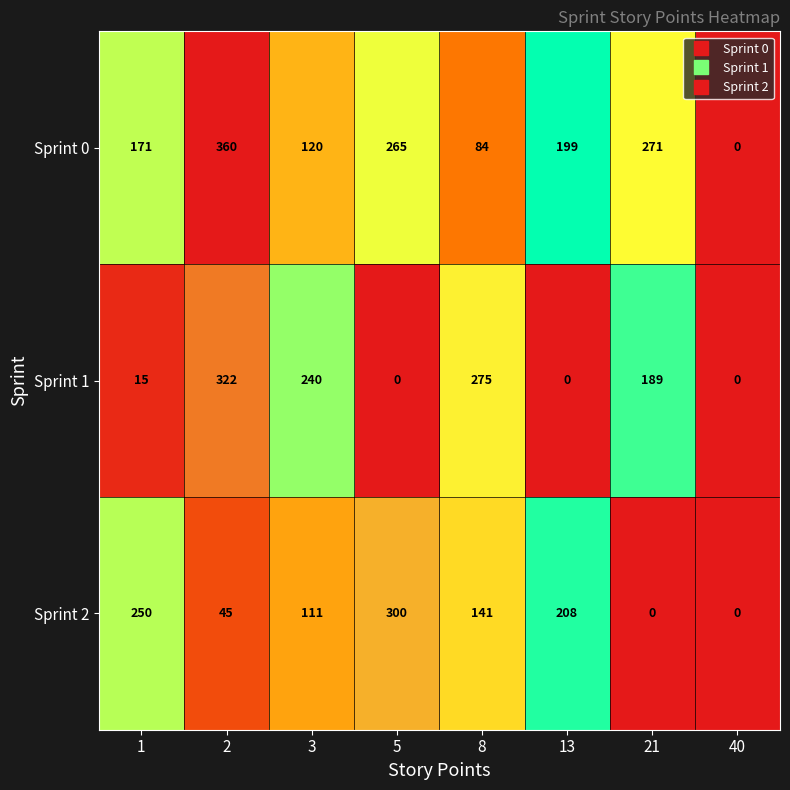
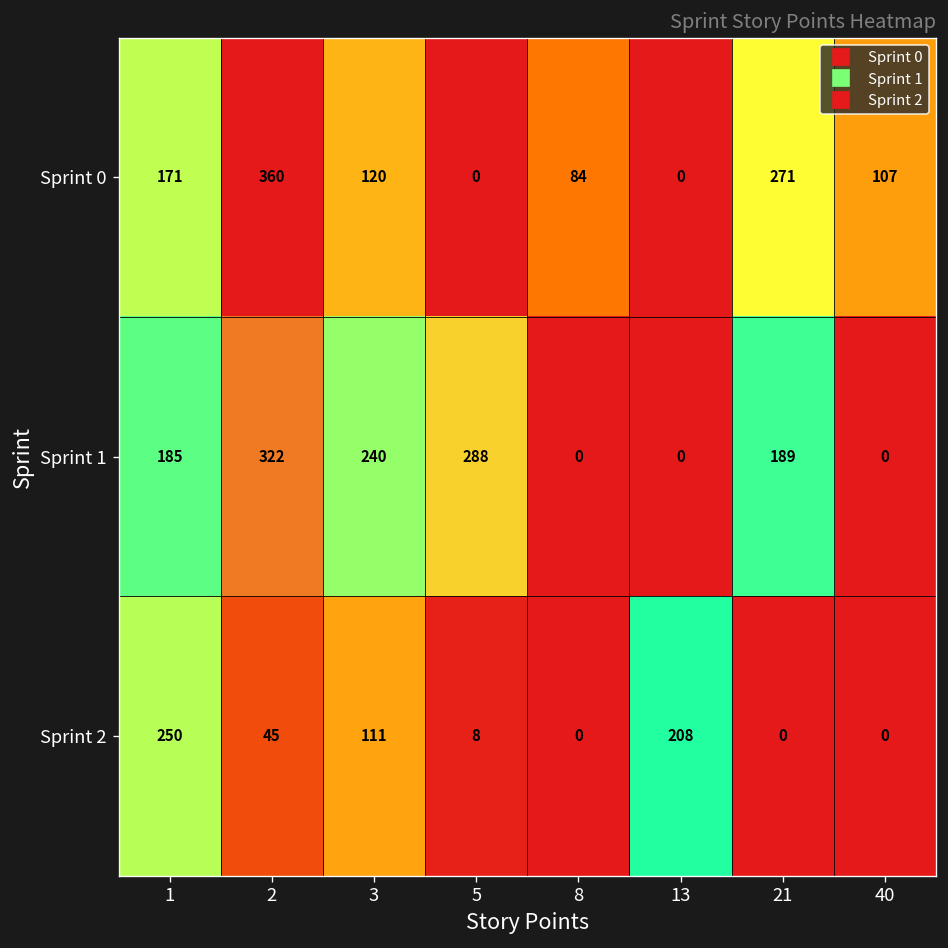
  {
    "Sprint 0": {
      "1": 171,
      "2": 360,
      "3": 120,
-     "5": 265,
+     "5": 0,
      "8": 84,
-     "13": 199,
+     "13": 0,
      "21": 271,
-     "40": 0
+     "40": 107
    },
    "Sprint 1": {
-     "1": 15,
+     "1": 185,
      "2": 322,
      "3": 240,
-     "5": 0,
-     "8": 275,
+     "5": 288,
+     "8": 0,
      "13": 0,
      "21": 189,
      "40": 0
    },
    "Sprint 2": {
      "1": 250,
      "2": 45,
      "3": 111,
-     "5": 300,
-     "8": 141,
+     "5": 8,
+     "8": 0,
      "13": 208,
      "21": 0,
      "40": 0
    }
  }
